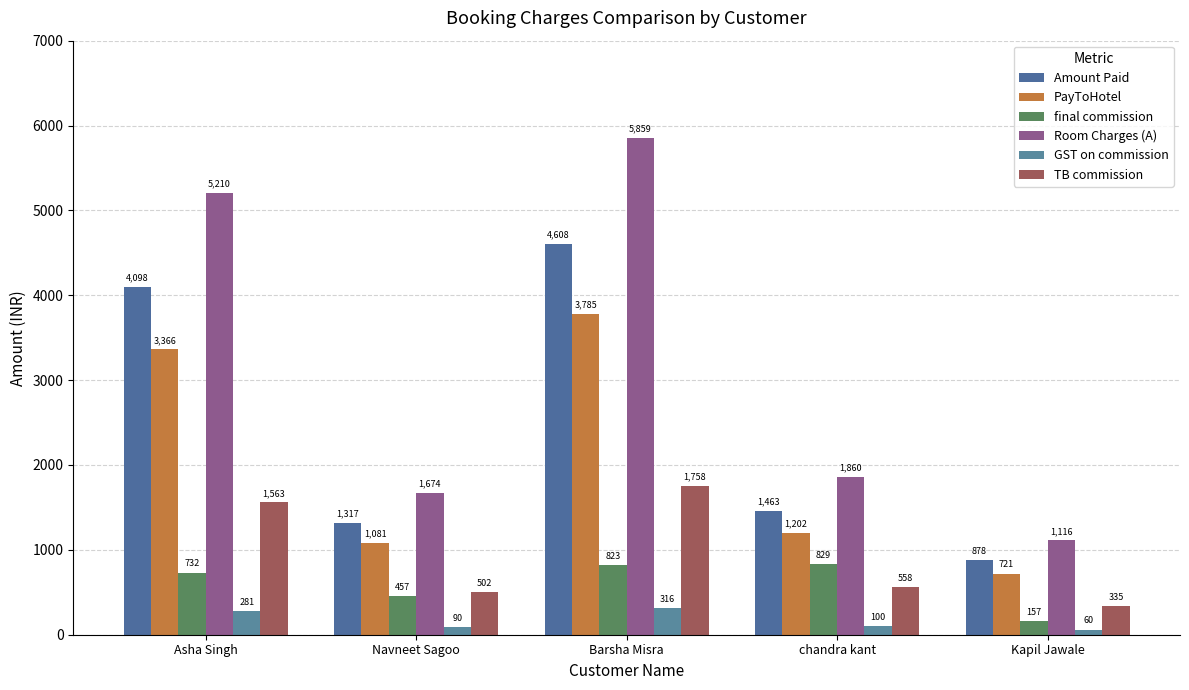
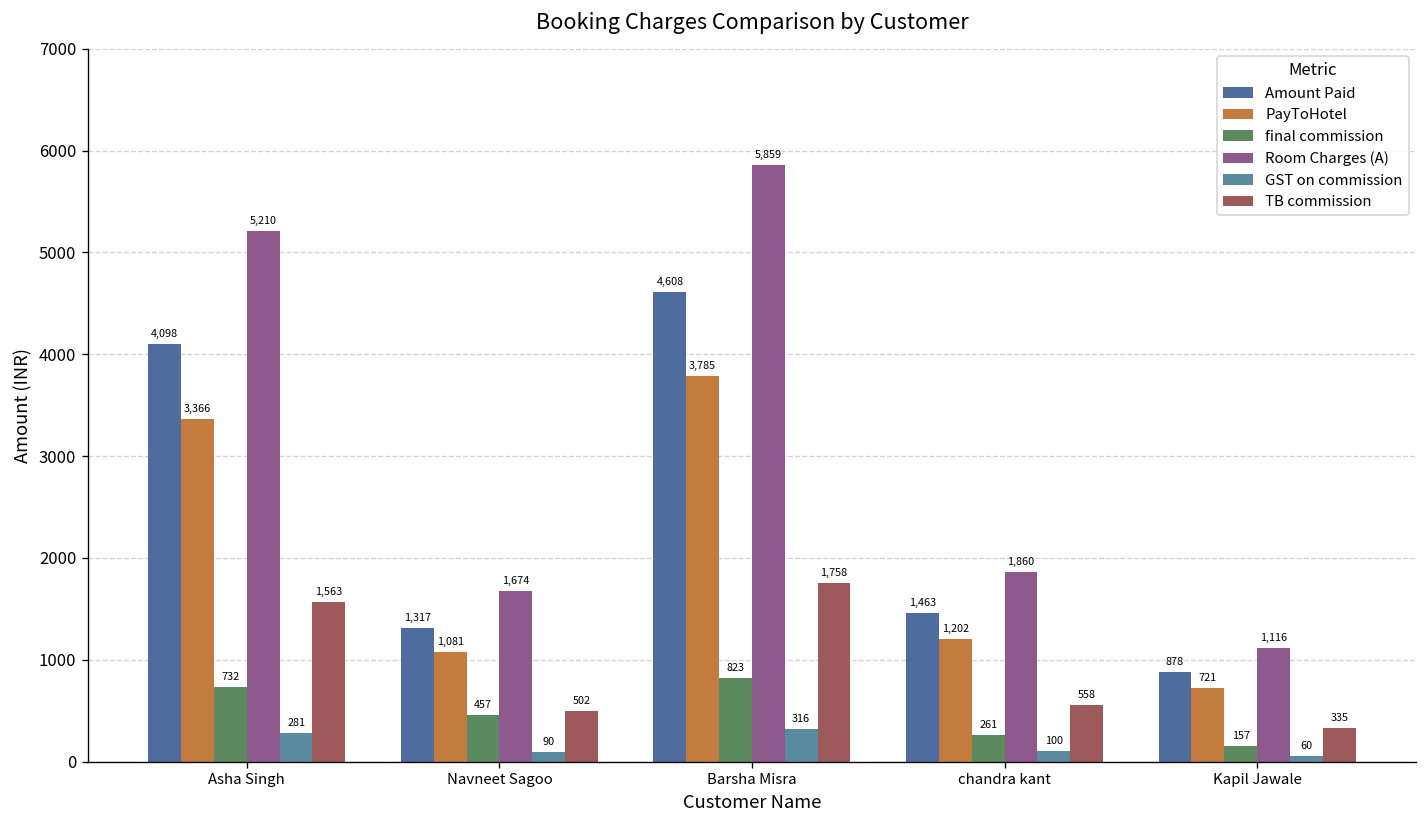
  {
    "final commission": {
      "Asha Singh": 732,
      "Navneet Sagoo": 457,
      "Barsha Misra": 823,
-     "chandra kant": 829,
+     "chandra kant": 261,
      "Kapil Jawale": 157
    }
  }
